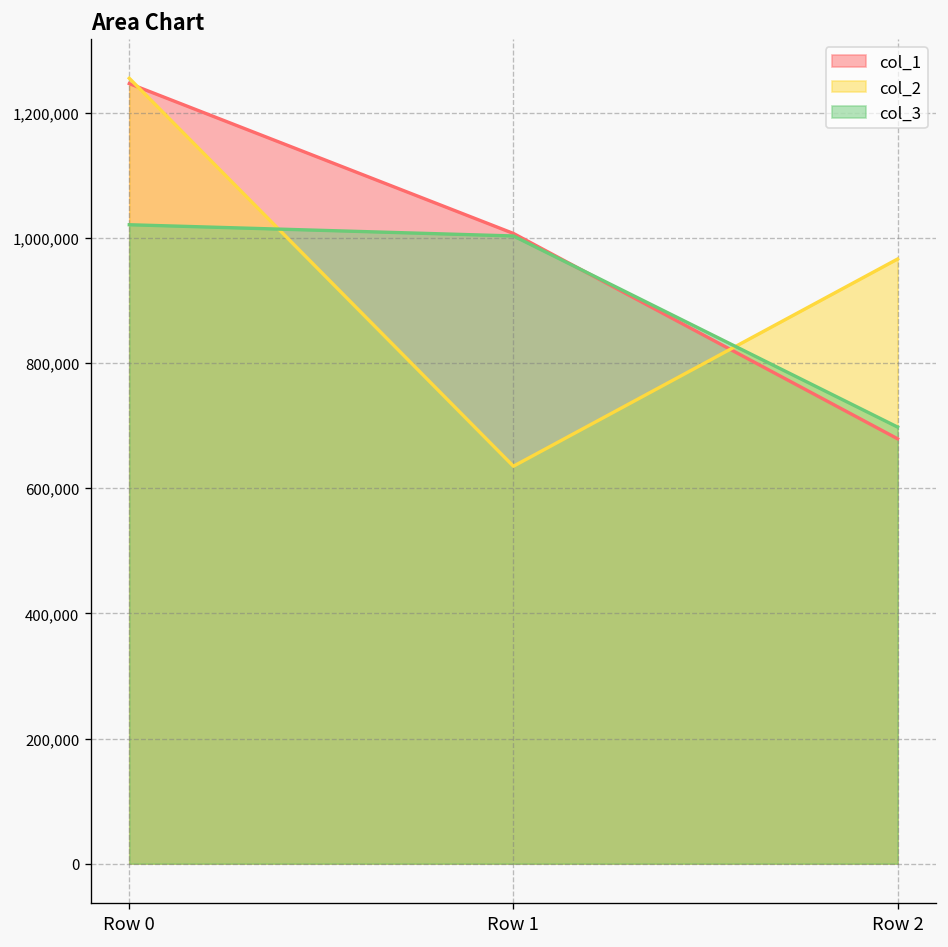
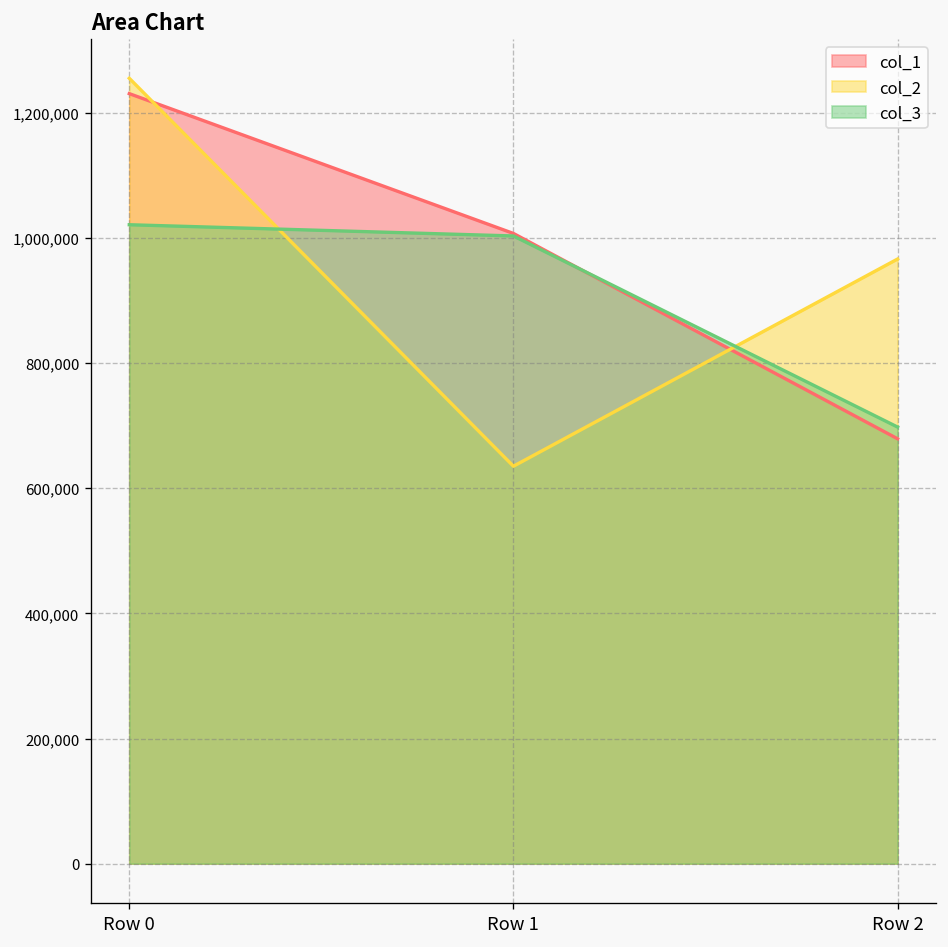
  {
    "col_1": {
-     "Row 0": "1,250,000",
+     "Row 0": "1,230,000",
      "Row 2": "680,000"
    },
    "col_2": {
      "Row 0": "1,260,000",
      "Row 1": "640,000",
      "Row 2": "970,000"
    },
    "col_3": {
      "Row 0": "1,020,000",
      "Row 2": "700,000"
    }
  }
